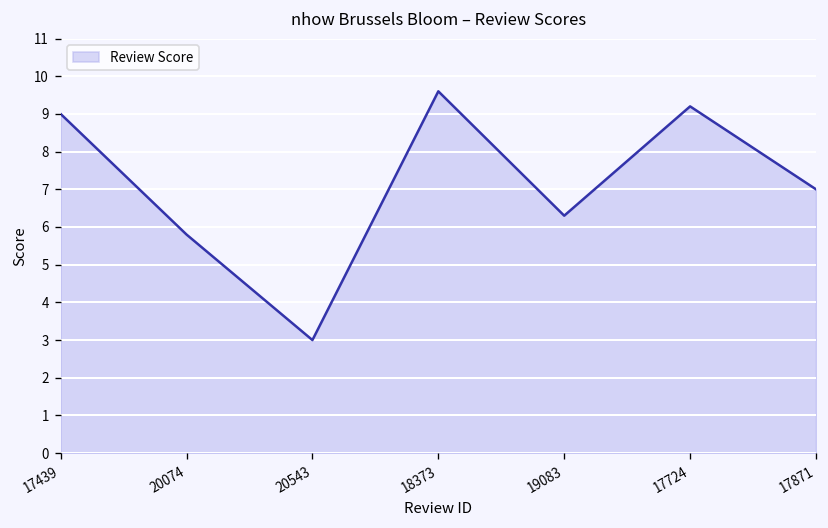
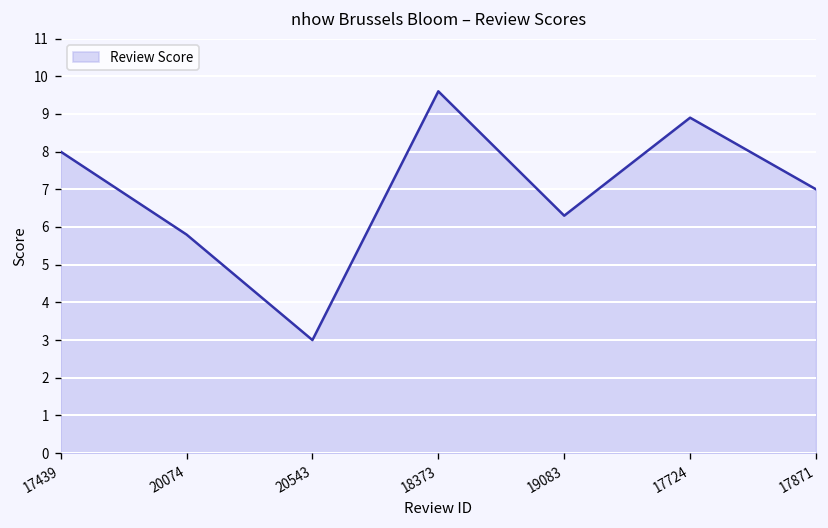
  {
-   "17439": 9,
+   "17439": 8,
    "20074": 5.8,
    "20543": 3.0,
    "18373": 9.6,
    "19083": 6.3,
-   "17724": 9.2,
+   "17724": 8.9,
    "17871": 7.0
  }
